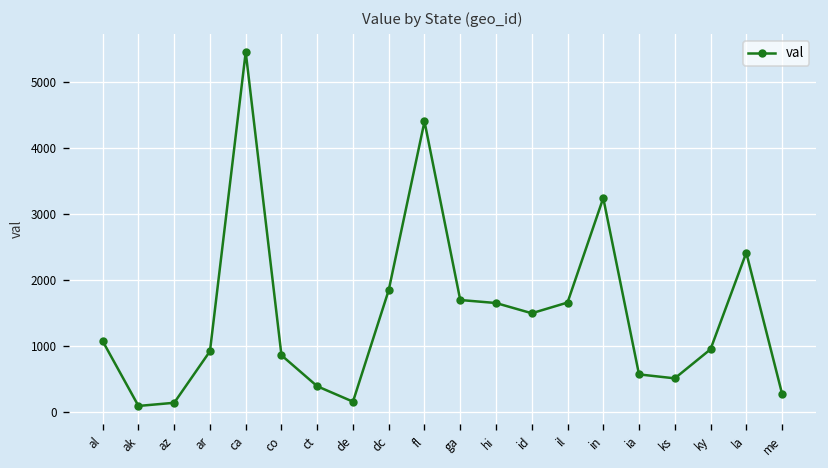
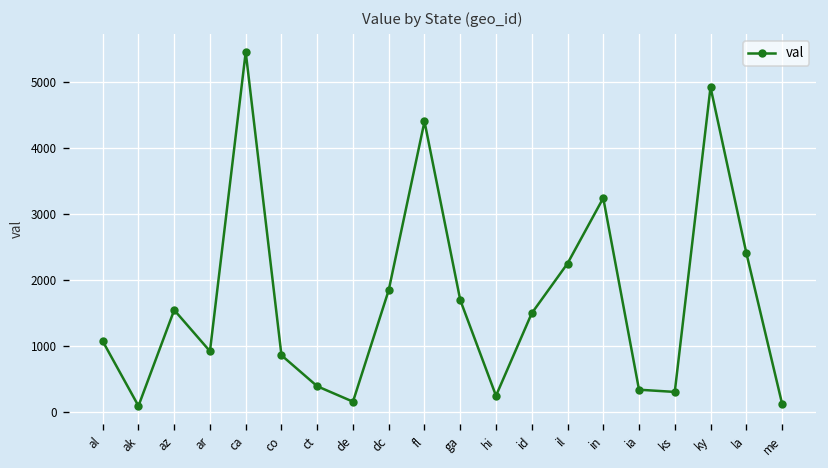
  {
    "al": 1100,
    "ak": 100,
-   "az": 100,
+   "az": 1500,
    "ar": 900,
    "ca": 5500,
    "co": 900,
    "ct": 400,
    "de": 200,
    "dc": 1800,
    "fl": 4400,
    "ga": 1700,
-   "hi": 1700,
+   "hi": 200,
    "id": 1500,
-   "il": 1700,
+   "il": 2300,
    "in": 3200,
-   "ia": 600,
-   "ks": 500,
-   "ky": 900,
+   "ia": 300,
+   "ks": 300,
+   "ky": 4900,
    "la": 2400,
-   "me": 300
+   "me": 100
  }
